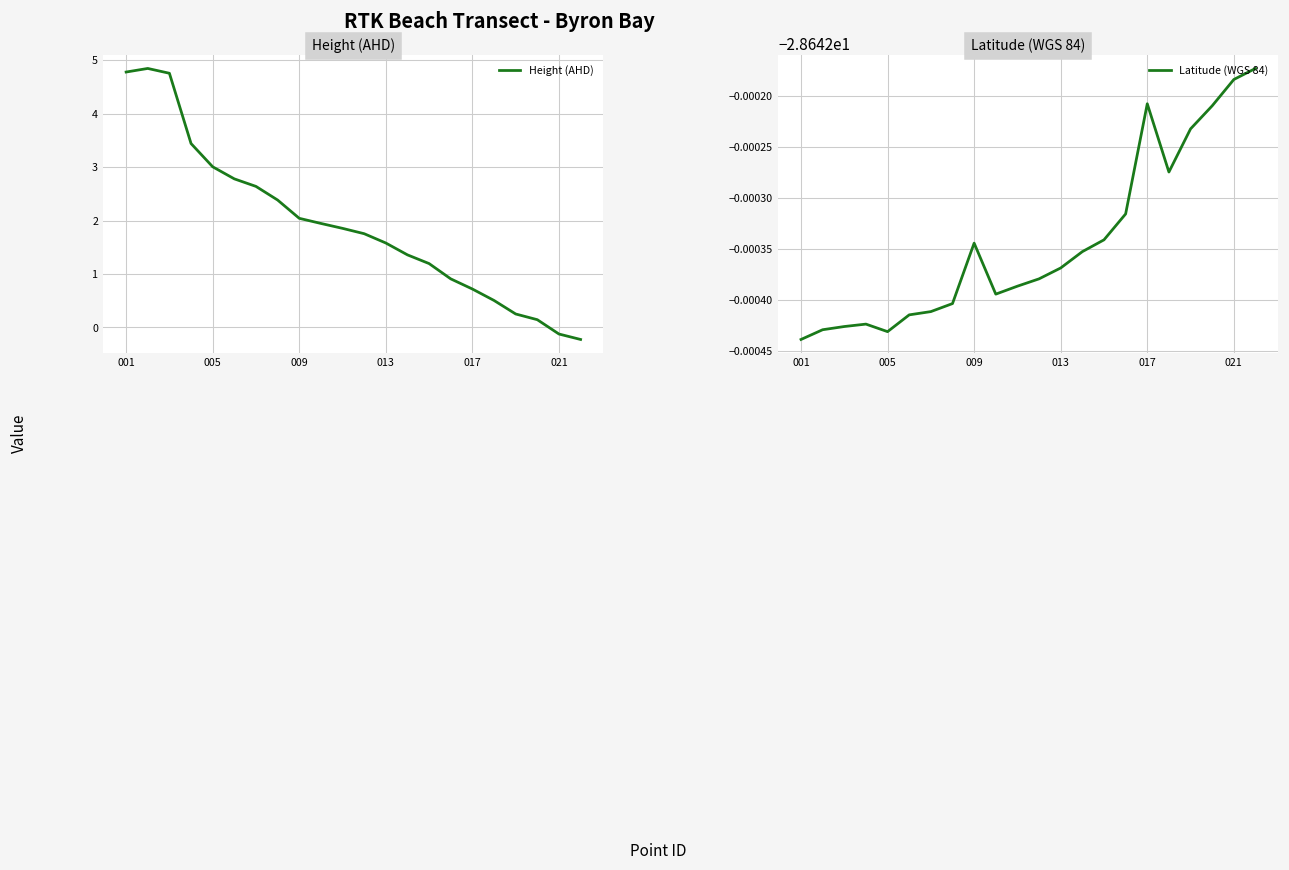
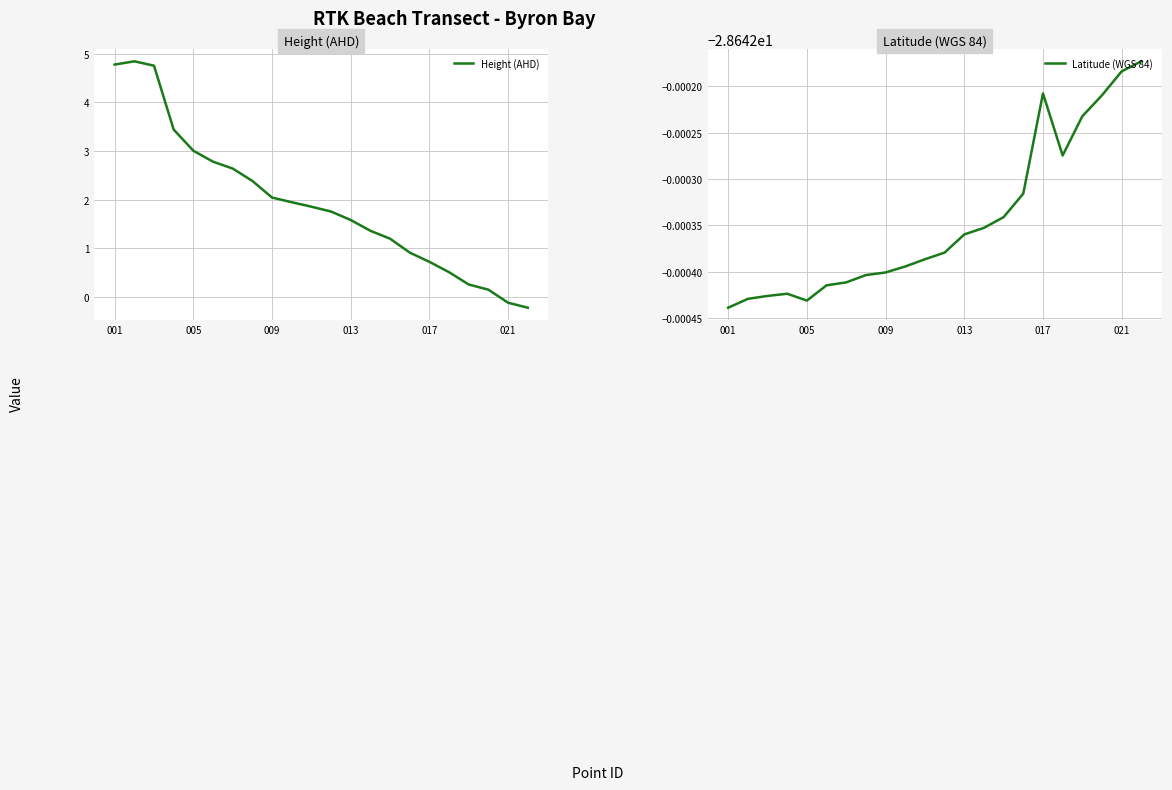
  {
    "Height (AHD)": {
      "001": 4.8,
      "005": 3.0,
      "009": 2.0,
      "013": 1.6,
      "017": 0.7,
      "021": -0.1
    },
    "Latitude (WGS 84)": {
      "001": -28.64244,
      "005": -28.64243,
-     "009": -28.64234,
-     "013": -28.64237,
+     "009": -28.64240,
+     "013": -28.64236,
      "017": -28.64221,
      "021": -28.64218
    }
  }
